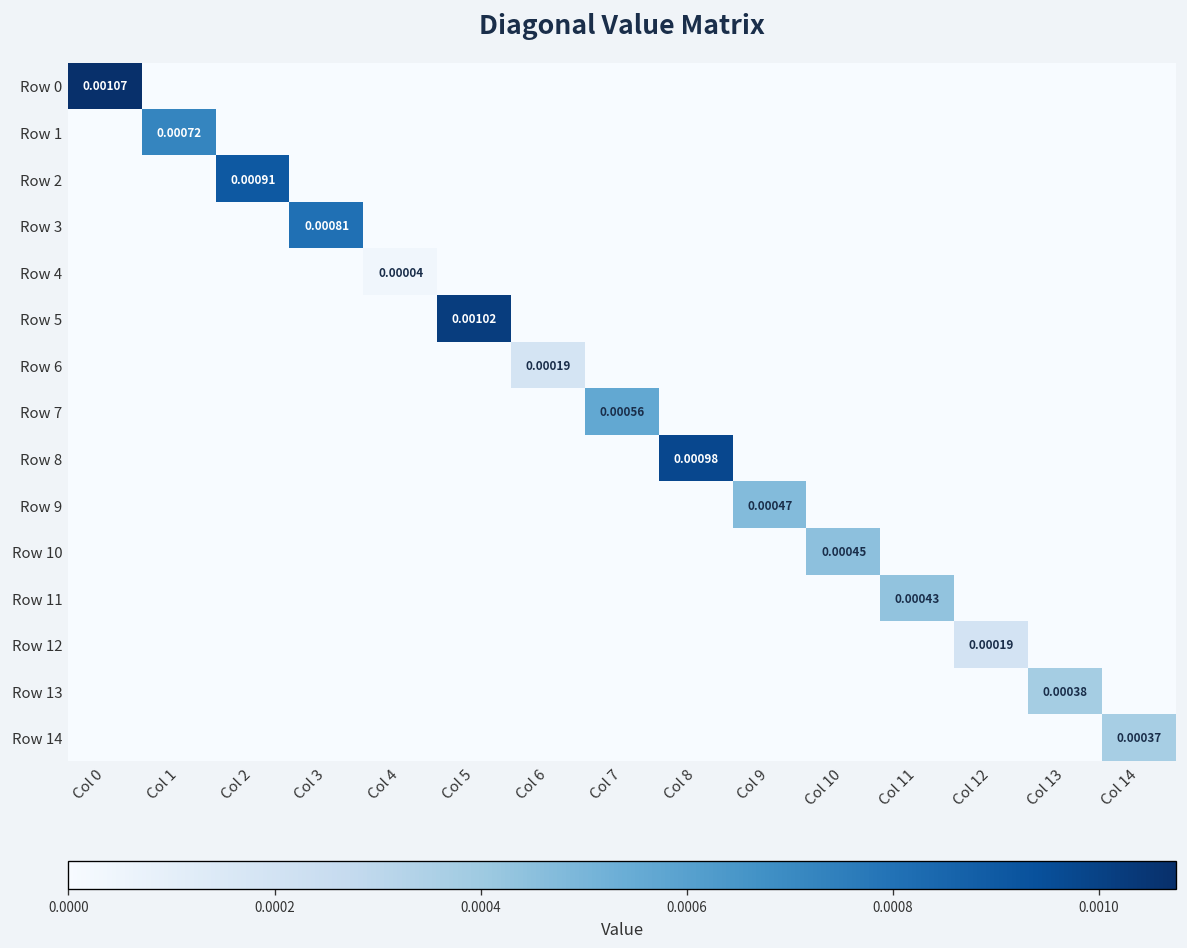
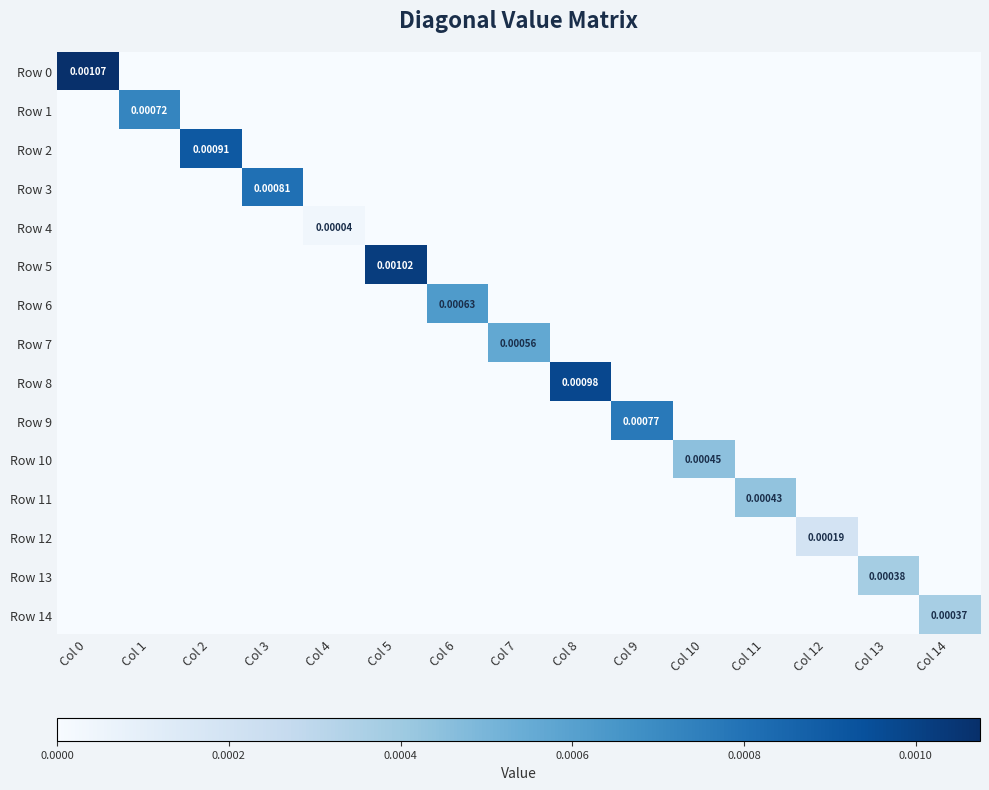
  {
    "Row 0": {
      "Col 0": 0.00107
    },
    "Row 1": {
      "Col 1": 0.00072
    },
    "Row 2": {
      "Col 2": 0.00091
    },
    "Row 3": {
      "Col 3": 0.00081
    },
    "Row 4": {
      "Col 4": 0.00004
    },
    "Row 5": {
      "Col 5": 0.00102
    },
    "Row 6": {
-     "Col 6": 0.00019
+     "Col 6": 0.00063
    },
    "Row 7": {
      "Col 7": 0.00056
    },
    "Row 8": {
      "Col 8": 0.00098
    },
    "Row 9": {
-     "Col 9": 0.00047
+     "Col 9": 0.00077
    },
    "Row 10": {
      "Col 10": 0.00045
    },
    "Row 11": {
      "Col 11": 0.00043
    },
    "Row 12": {
      "Col 12": 0.00019
    },
    "Row 13": {
      "Col 13": 0.00038
    },
    "Row 14": {
      "Col 14": 0.00037
    }
  }
